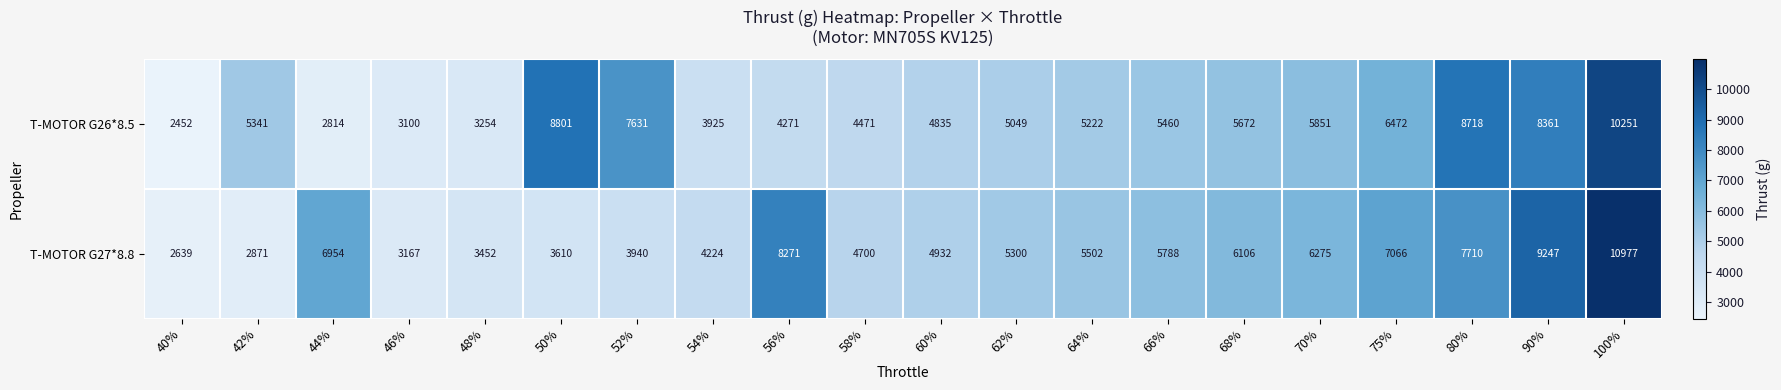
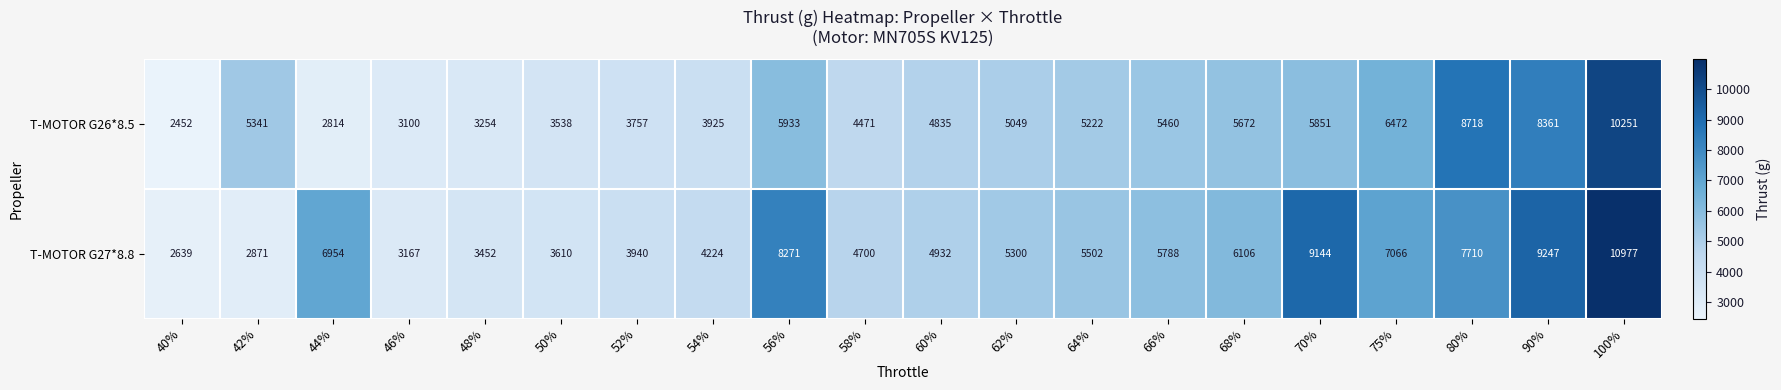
  {
    "T-MOTOR G26*8.5": {
      "40%": 2452,
      "42%": 5341,
      "44%": 2814,
      "46%": 3100,
      "48%": 3254,
-     "50%": 8801,
-     "52%": 7631,
+     "50%": 3538,
+     "52%": 3757,
      "54%": 3925,
-     "56%": 4271,
+     "56%": 5933,
      "58%": 4471,
      "60%": 4835,
      "62%": 5049,
      "64%": 5222,
      "66%": 5460,
      "68%": 5672,
      "70%": 5851,
      "75%": 6472,
      "80%": 8718,
      "90%": 8361,
      "100%": 10251
    },
    "T-MOTOR G27*8.8": {
      "40%": 2639,
      "42%": 2871,
      "44%": 6954,
      "46%": 3167,
      "48%": 3452,
      "50%": 3610,
      "52%": 3940,
      "54%": 4224,
      "56%": 8271,
      "58%": 4700,
      "60%": 4932,
      "62%": 5300,
      "64%": 5502,
      "66%": 5788,
      "68%": 6106,
-     "70%": 6275,
+     "70%": 9144,
      "75%": 7066,
      "80%": 7710,
      "90%": 9247,
      "100%": 10977
    }
  }
